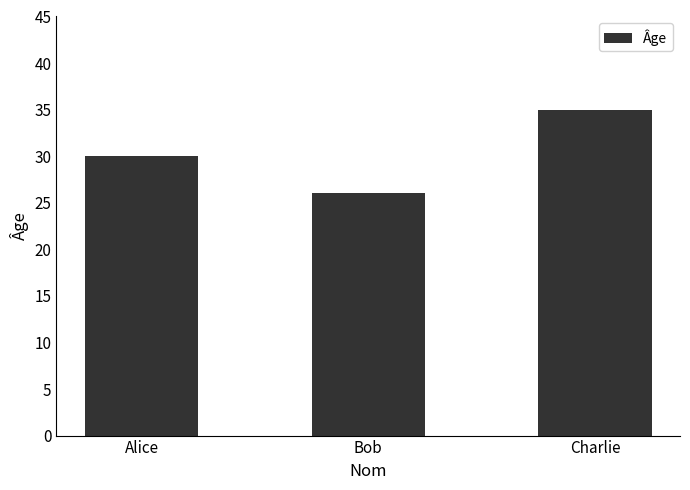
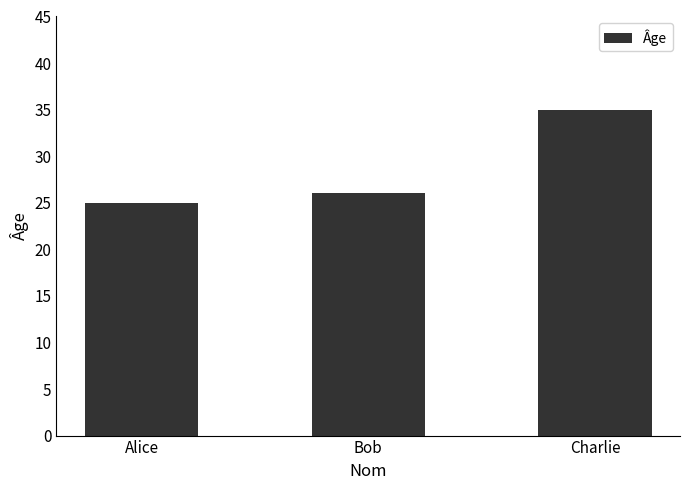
  {
-   "Alice": 30,
+   "Alice": 25,
    "Bob": 26,
    "Charlie": 35
  }
